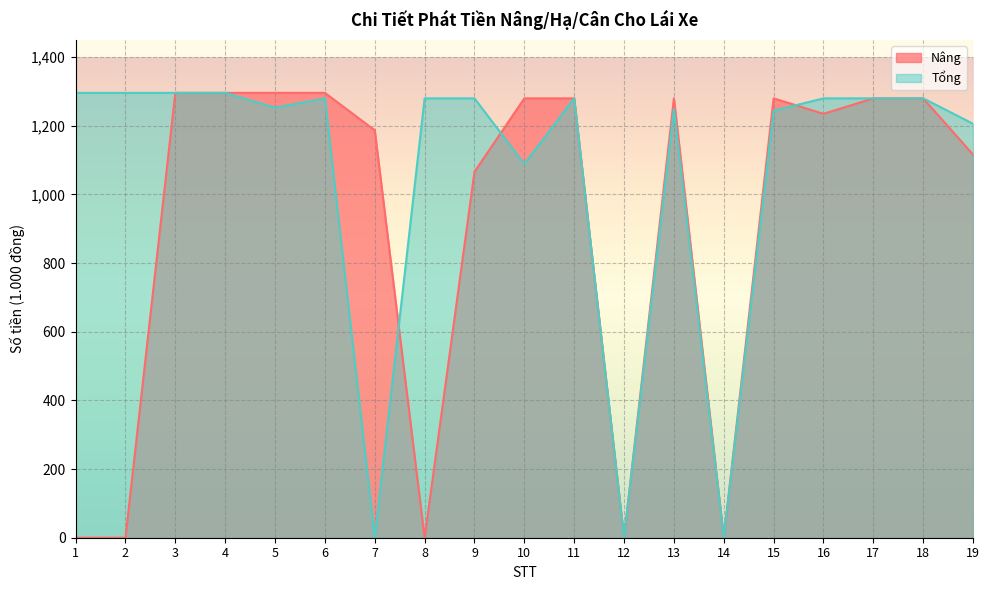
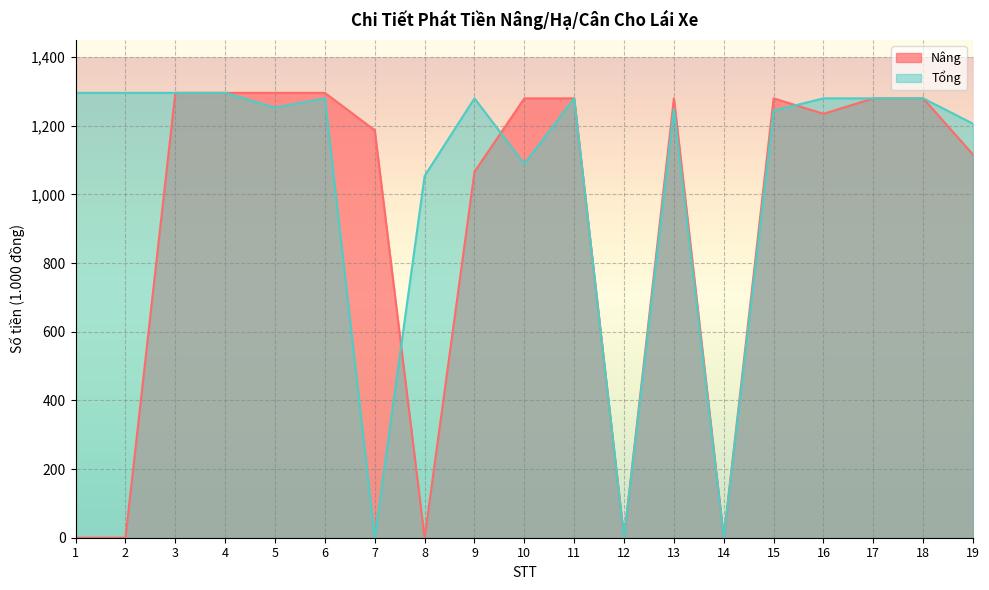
  {
    "Nâng": {
      "1": "0",
      "2": "0",
      "5": "1,300",
      "6": "1,300",
      "7": "1,190",
      "8": "0",
      "9": "1,070",
      "10": "1,280",
      "13": "1,280",
      "15": "1,280",
      "16": "1,240",
      "19": "1,120"
    },
    "Tổng": {
      "1": "1,300",
      "2": "1,300",
      "5": "1,250",
      "6": "1,280",
      "7": "0",
-     "8": "1,280",
+     "8": "1,050",
      "9": "1,280",
      "10": "1,090",
      "13": "1,250",
      "15": "1,240",
      "16": "1,280",
      "19": "1,210"
    }
  }
